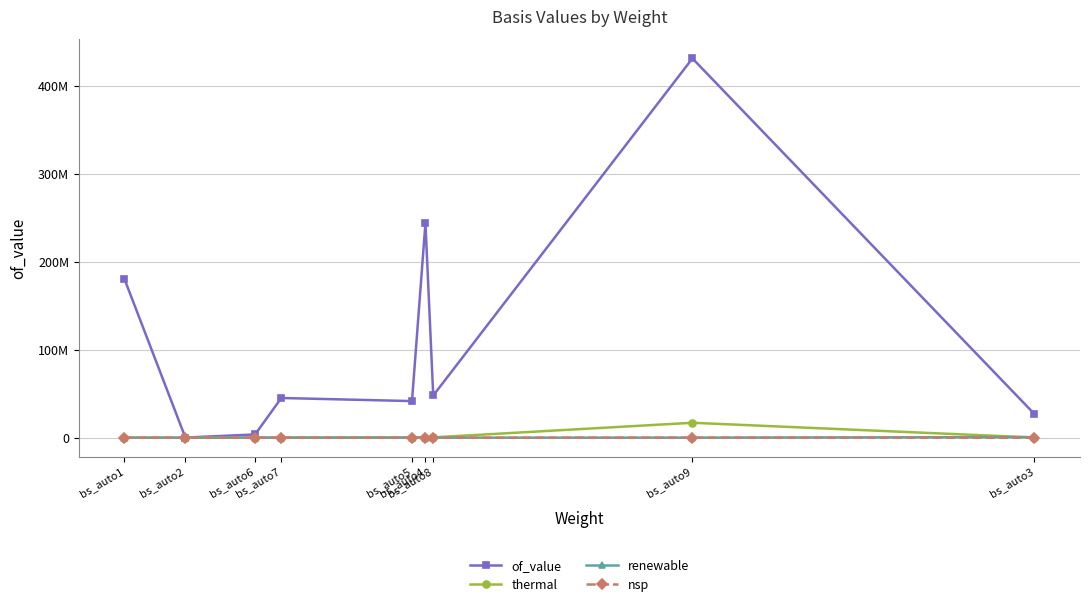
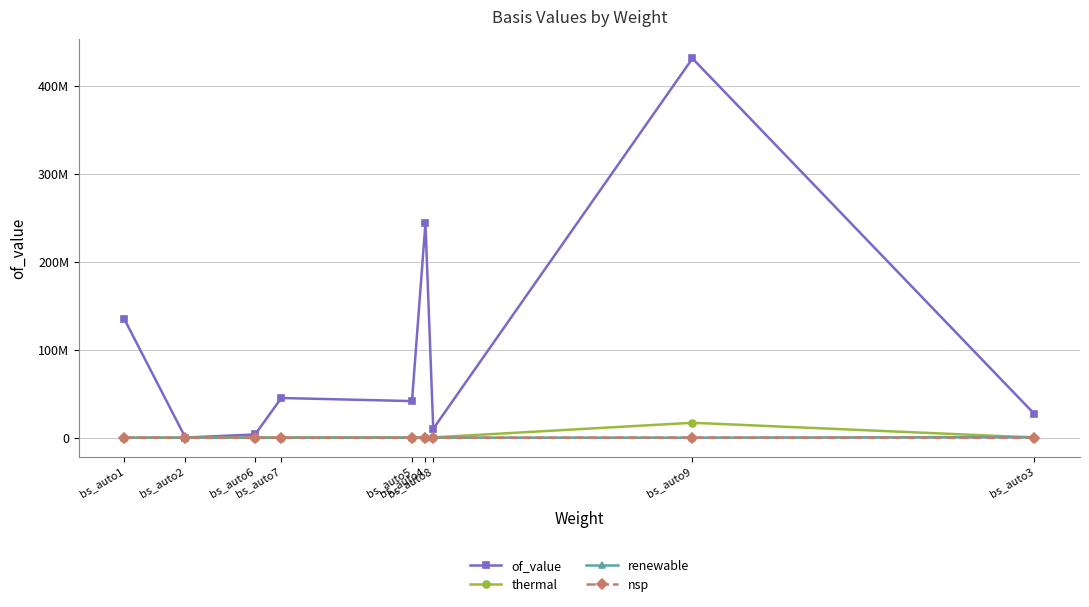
  {
    "of_value": {
-     "bs_auto1": 180000000,
+     "bs_auto1": 130000000,
      "bs_auto6": 0,
      "bs_auto7": 50000000,
      "bs_auto5": 40000000,
      "bs_auto4": 240000000,
-     "bs_auto8": 50000000,
+     "bs_auto8": 10000000,
      "bs_auto9": 430000000,
      "bs_auto3": 30000000
    },
    "thermal": {
      "bs_auto9": 20000000
    }
  }
